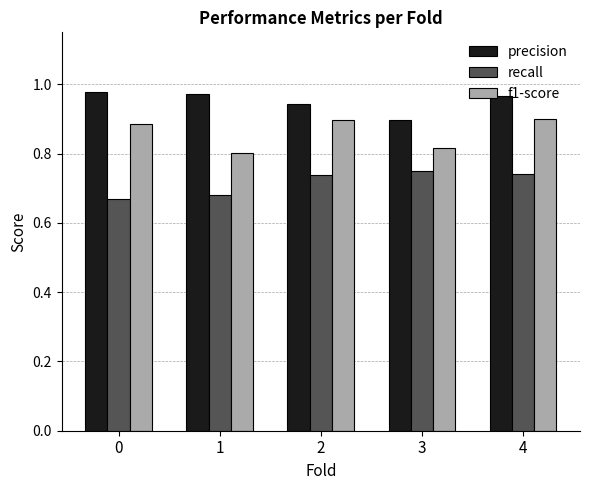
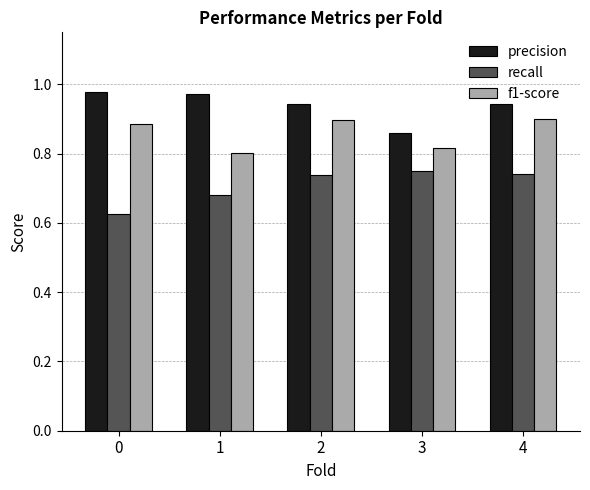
  {
    "precision": {
      "0": 0.98,
      "1": 0.97,
      "2": 0.94,
-     "3": 0.90,
-     "4": 0.97
+     "3": 0.86,
+     "4": 0.94
    },
    "recall": {
-     "0": 0.67,
+     "0": 0.63,
      "1": 0.68,
      "2": 0.74,
      "3": 0.75,
      "4": 0.74
    },
    "f1-score": {
      "0": 0.88,
      "1": 0.80,
      "2": 0.90,
      "3": 0.82,
      "4": 0.90
    }
  }
